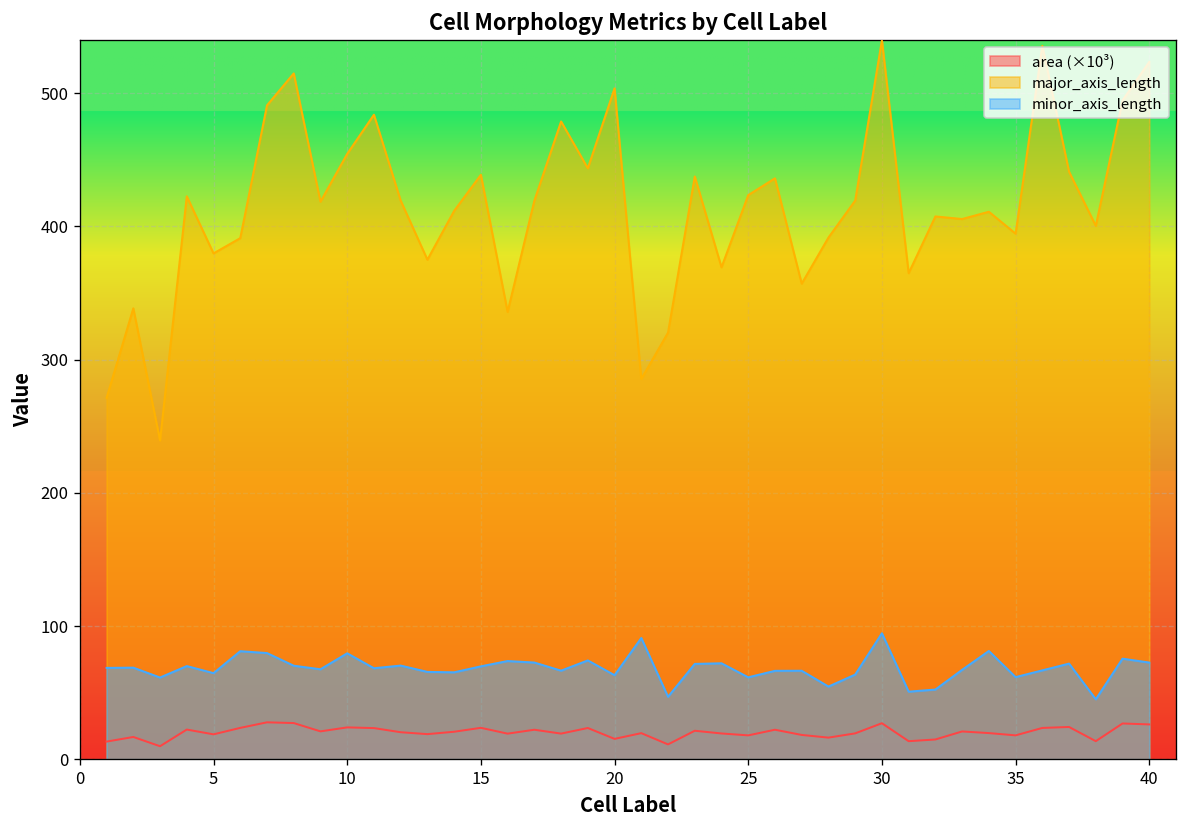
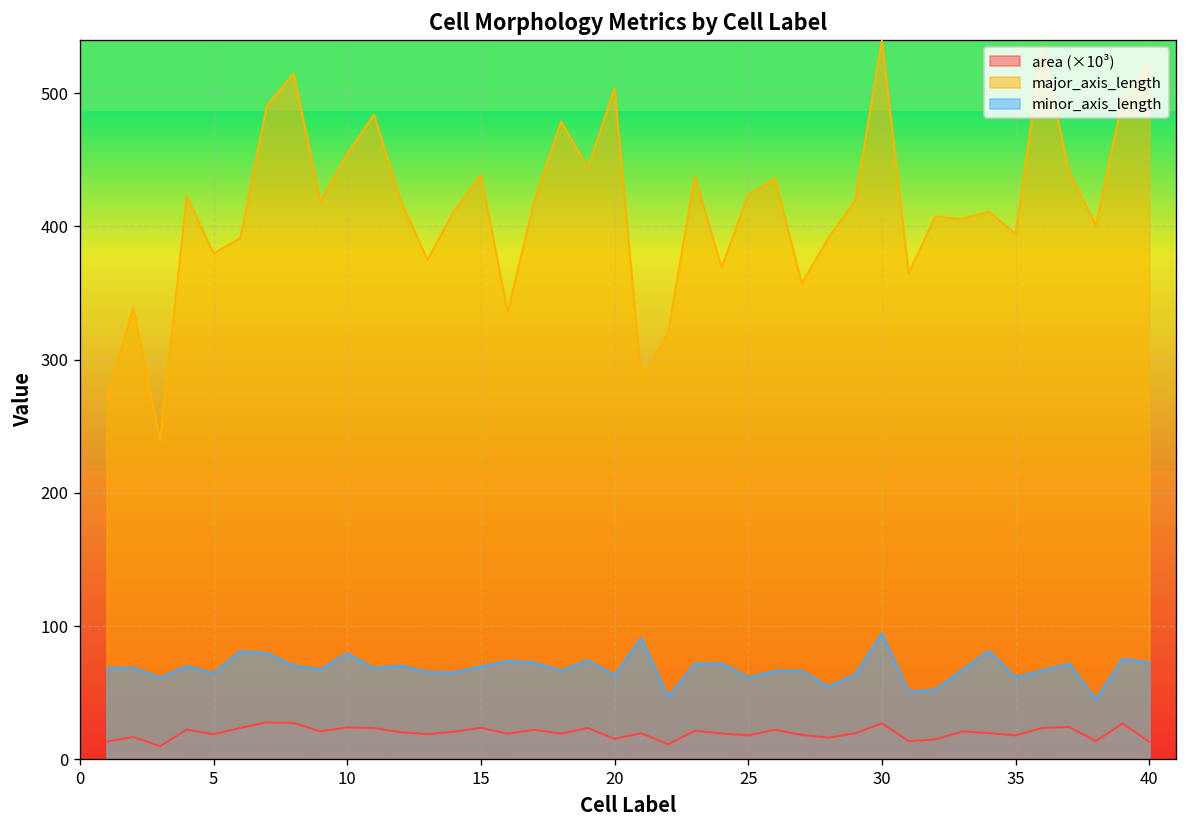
  {
    "area (×10³)": {
      "5": 19,
      "10": 24,
      "15": 24,
      "20": 15,
      "25": 18,
      "30": 27,
      "35": 18,
-     "40": 26
+     "40": 13
    },
    "major_axis_length": {
      "5": 380,
      "10": 455,
      "15": 439,
      "20": 504,
      "25": 424,
      "30": 540,
      "35": 395
    },
    "minor_axis_length": {
      "5": 65,
      "10": 80,
      "15": 70,
      "20": 63,
      "25": 62,
      "30": 95,
      "35": 62,
      "40": 73
    }
  }
